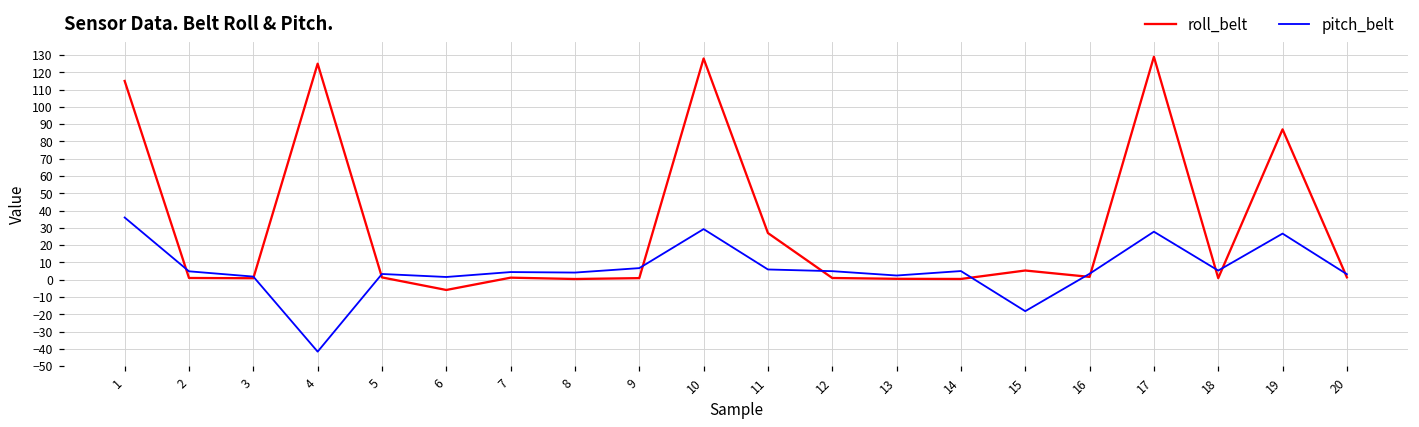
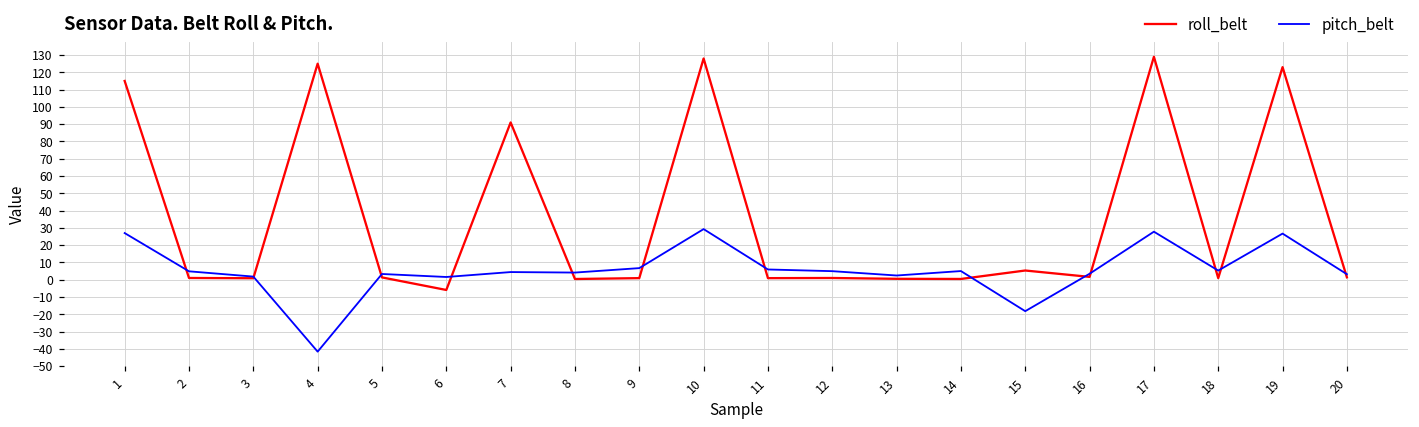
  {
    "roll_belt": {
      "1": 115,
      "2": 1,
      "4": 125,
      "5": 1,
      "6": -6,
-     "7": 1,
+     "7": 91,
      "8": 0,
      "9": 1,
      "10": 128,
-     "11": 27,
+     "11": 1,
      "12": 1,
      "13": 1,
      "14": 0,
      "15": 5,
      "16": 2,
      "17": 129,
      "18": 1,
-     "19": 87,
+     "19": 123,
      "20": 1
    },
    "pitch_belt": {
-     "1": 36,
+     "1": 27,
      "2": 5,
      "4": -42,
      "5": 3,
      "6": 2,
      "7": 4,
      "8": 4,
      "9": 7,
      "10": 29,
      "11": 6,
      "12": 5,
      "13": 2,
      "14": 5,
      "15": -18,
      "16": 3,
      "17": 28,
      "18": 5,
      "19": 27,
      "20": 3
    }
  }
